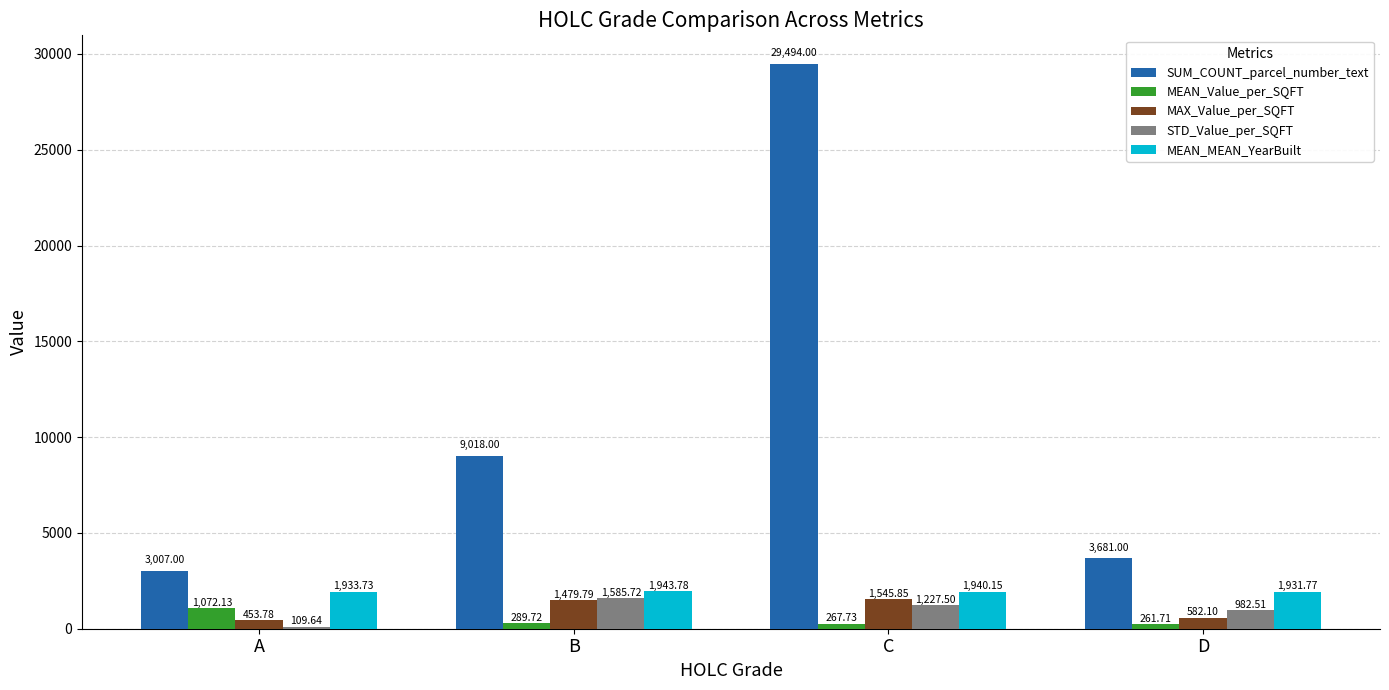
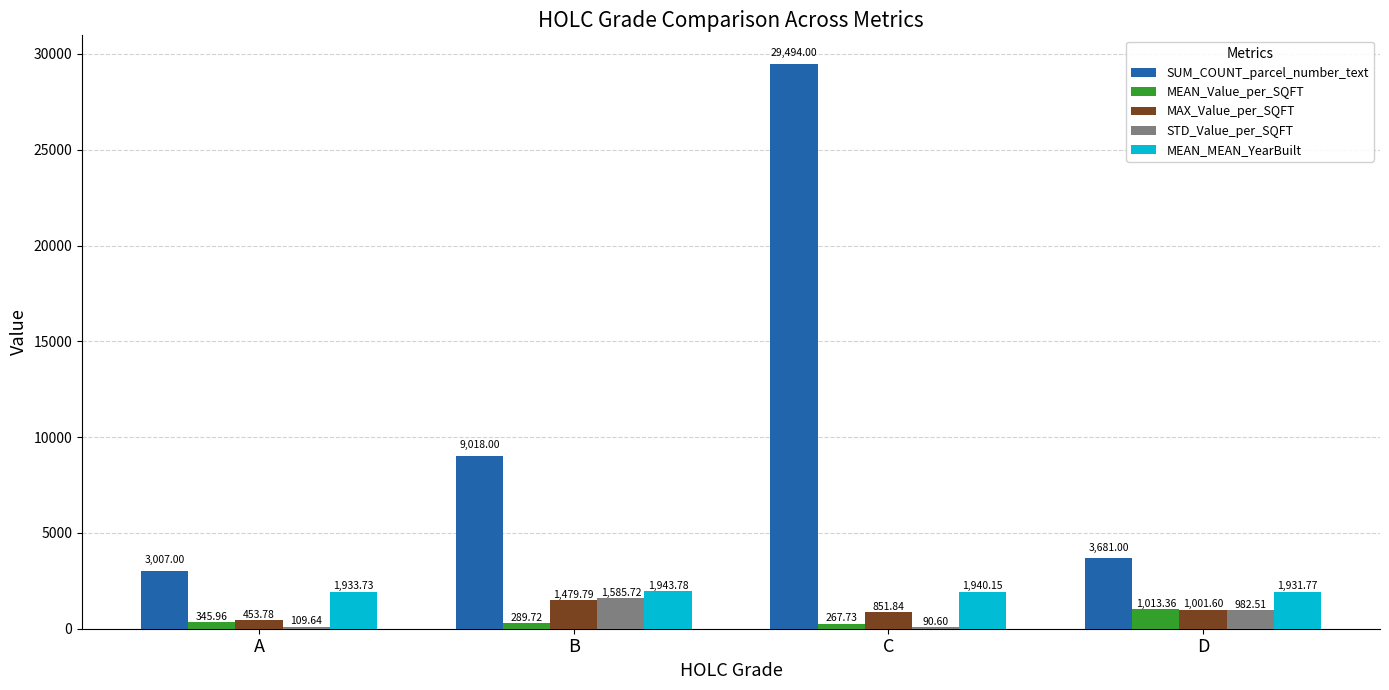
  {
    "SUM_COUNT_parcel_number_text": {
      "A": "3,007.00",
      "B": "9,018.00",
      "C": "29,494.00",
      "D": "3,681.00"
    },
    "MEAN_Value_per_SQFT": {
-     "A": "1,072.13",
+     "A": "345.96",
      "B": "289.72",
      "C": "267.73",
-     "D": "261.71"
+     "D": "1,013.36"
    },
    "MAX_Value_per_SQFT": {
      "A": "453.78",
      "B": "1,479.79",
-     "C": "1,545.85",
-     "D": "582.10"
+     "C": "851.84",
+     "D": "1,001.60"
    },
    "STD_Value_per_SQFT": {
      "A": "109.64",
      "B": "1,585.72",
-     "C": "1,227.50",
+     "C": "90.60",
      "D": "982.51"
    },
    "MEAN_MEAN_YearBuilt": {
      "A": "1,933.73",
      "B": "1,943.78",
      "C": "1,940.15",
      "D": "1,931.77"
    }
  }
